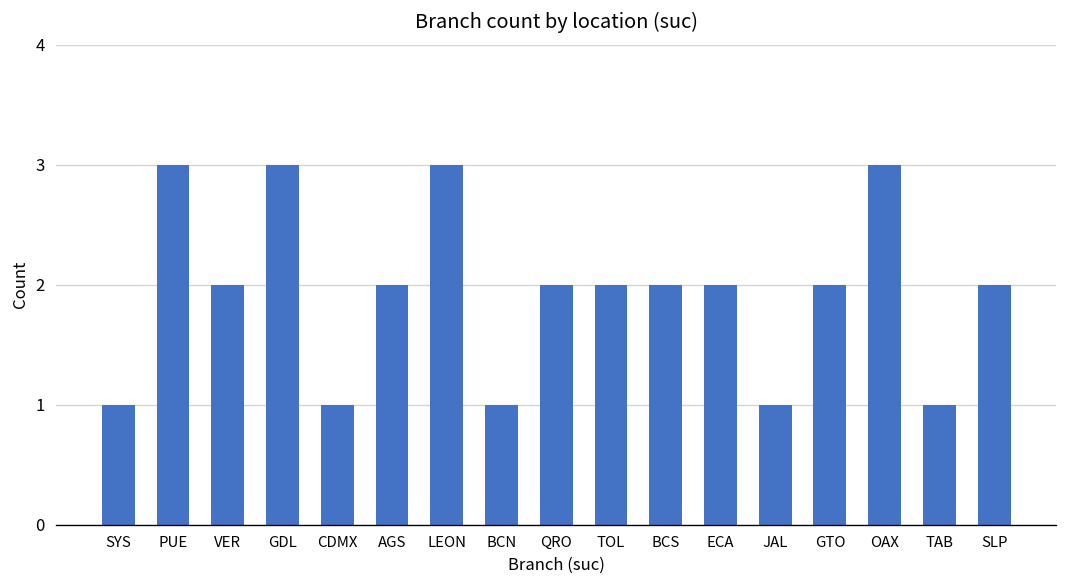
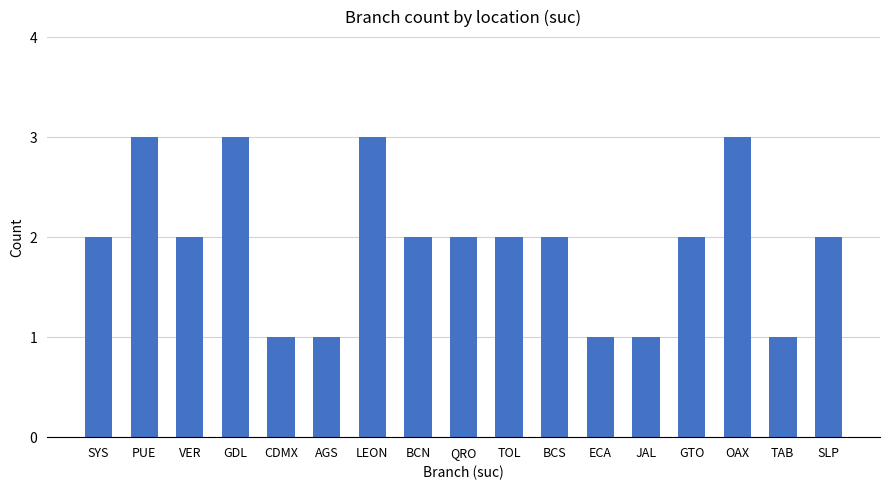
  {
-   "SYS": 1,
+   "SYS": 2,
    "PUE": 3,
    "VER": 2,
    "GDL": 3,
    "CDMX": 1,
-   "AGS": 2,
+   "AGS": 1,
    "LEON": 3,
-   "BCN": 1,
+   "BCN": 2,
    "QRO": 2,
    "TOL": 2,
    "BCS": 2,
-   "ECA": 2,
+   "ECA": 1,
    "JAL": 1,
    "GTO": 2,
    "OAX": 3,
    "TAB": 1,
    "SLP": 2
  }
